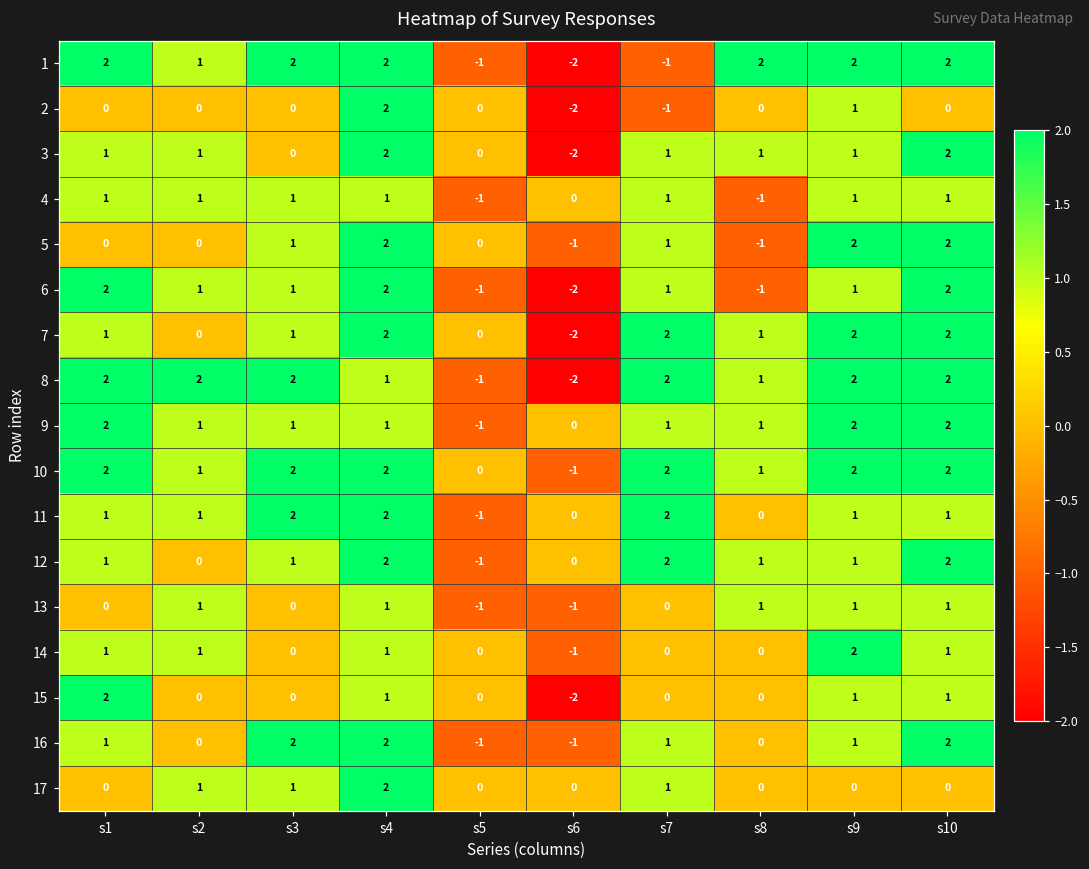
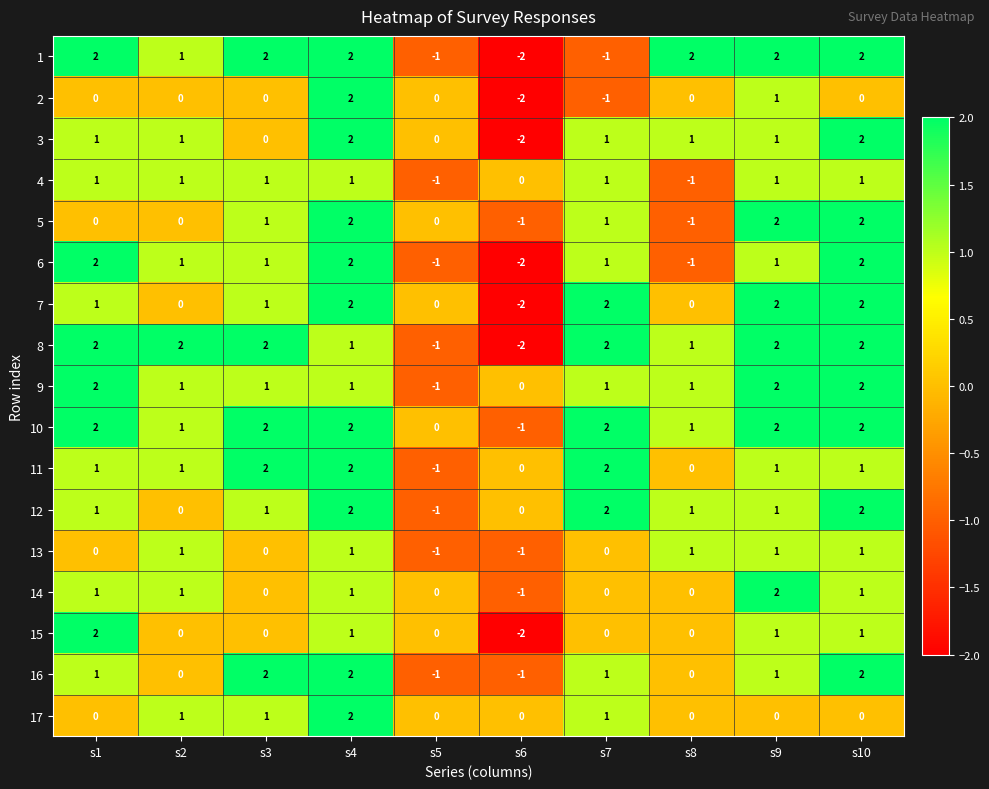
  {
    "1": {
      "s1": 2,
      "s2": 1,
      "s3": 2,
      "s4": 2,
      "s5": -1,
      "s6": -2,
      "s7": -1,
      "s8": 2,
      "s9": 2,
      "s10": 2
    },
    "2": {
      "s1": 0,
      "s2": 0,
      "s3": 0,
      "s4": 2,
      "s5": 0,
      "s6": -2,
      "s7": -1,
      "s8": 0,
      "s9": 1,
      "s10": 0
    },
    "3": {
      "s1": 1,
      "s2": 1,
      "s3": 0,
      "s4": 2,
      "s5": 0,
      "s6": -2,
      "s7": 1,
      "s8": 1,
      "s9": 1,
      "s10": 2
    },
    "4": {
      "s1": 1,
      "s2": 1,
      "s3": 1,
      "s4": 1,
      "s5": -1,
      "s6": 0,
      "s7": 1,
      "s8": -1,
      "s9": 1,
      "s10": 1
    },
    "5": {
      "s1": 0,
      "s2": 0,
      "s3": 1,
      "s4": 2,
      "s5": 0,
      "s6": -1,
      "s7": 1,
      "s8": -1,
      "s9": 2,
      "s10": 2
    },
    "6": {
      "s1": 2,
      "s2": 1,
      "s3": 1,
      "s4": 2,
      "s5": -1,
      "s6": -2,
      "s7": 1,
      "s8": -1,
      "s9": 1,
      "s10": 2
    },
    "7": {
      "s1": 1,
      "s2": 0,
      "s3": 1,
      "s4": 2,
      "s5": 0,
      "s6": -2,
      "s7": 2,
-     "s8": 1,
+     "s8": 0,
      "s9": 2,
      "s10": 2
    },
    "8": {
      "s1": 2,
      "s2": 2,
      "s3": 2,
      "s4": 1,
      "s5": -1,
      "s6": -2,
      "s7": 2,
      "s8": 1,
      "s9": 2,
      "s10": 2
    },
    "9": {
      "s1": 2,
      "s2": 1,
      "s3": 1,
      "s4": 1,
      "s5": -1,
      "s6": 0,
      "s7": 1,
      "s8": 1,
      "s9": 2,
      "s10": 2
    },
    "10": {
      "s1": 2,
      "s2": 1,
      "s3": 2,
      "s4": 2,
      "s5": 0,
      "s6": -1,
      "s7": 2,
      "s8": 1,
      "s9": 2,
      "s10": 2
    },
    "11": {
      "s1": 1,
      "s2": 1,
      "s3": 2,
      "s4": 2,
      "s5": -1,
      "s6": 0,
      "s7": 2,
      "s8": 0,
      "s9": 1,
      "s10": 1
    },
    "12": {
      "s1": 1,
      "s2": 0,
      "s3": 1,
      "s4": 2,
      "s5": -1,
      "s6": 0,
      "s7": 2,
      "s8": 1,
      "s9": 1,
      "s10": 2
    },
    "13": {
      "s1": 0,
      "s2": 1,
      "s3": 0,
      "s4": 1,
      "s5": -1,
      "s6": -1,
      "s7": 0,
      "s8": 1,
      "s9": 1,
      "s10": 1
    },
    "14": {
      "s1": 1,
      "s2": 1,
      "s3": 0,
      "s4": 1,
      "s5": 0,
      "s6": -1,
      "s7": 0,
      "s8": 0,
      "s9": 2,
      "s10": 1
    },
    "15": {
      "s1": 2,
      "s2": 0,
      "s3": 0,
      "s4": 1,
      "s5": 0,
      "s6": -2,
      "s7": 0,
      "s8": 0,
      "s9": 1,
      "s10": 1
    },
    "16": {
      "s1": 1,
      "s2": 0,
      "s3": 2,
      "s4": 2,
      "s5": -1,
      "s6": -1,
      "s7": 1,
      "s8": 0,
      "s9": 1,
      "s10": 2
    },
    "17": {
      "s1": 0,
      "s2": 1,
      "s3": 1,
      "s4": 2,
      "s5": 0,
      "s6": 0,
      "s7": 1,
      "s8": 0,
      "s9": 0,
      "s10": 0
    }
  }
